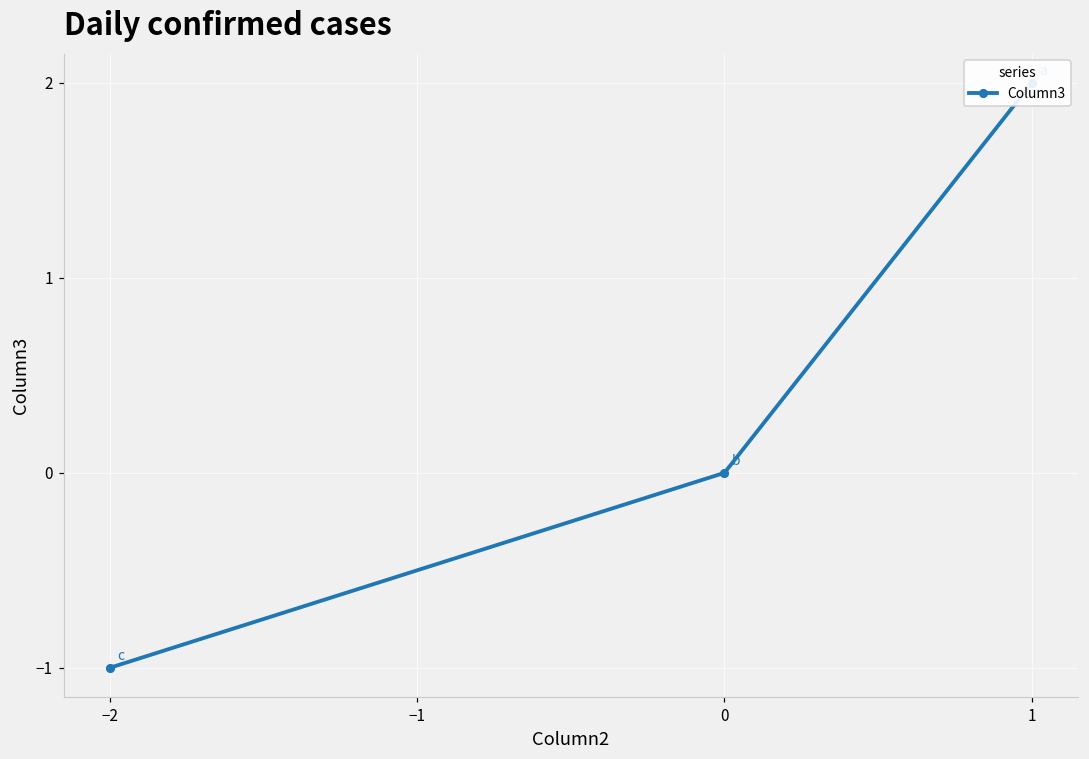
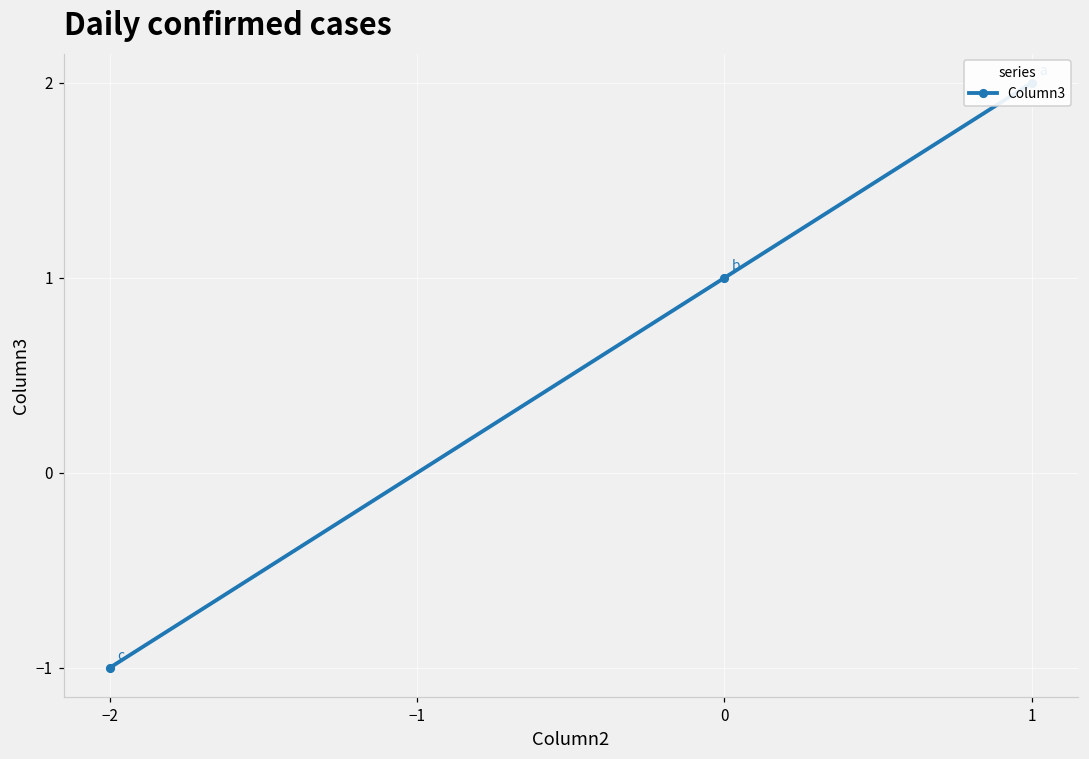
  {
    "−2": -1,
-   "0": 0
+   "0": 1
  }
